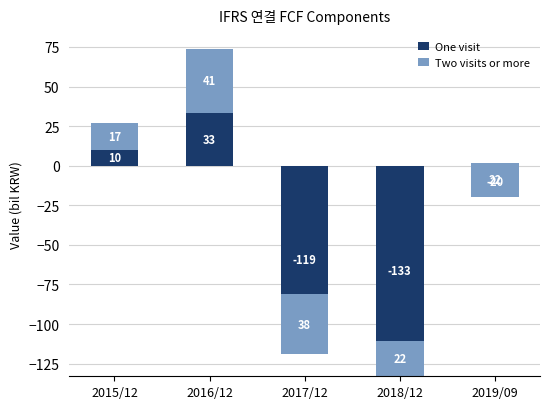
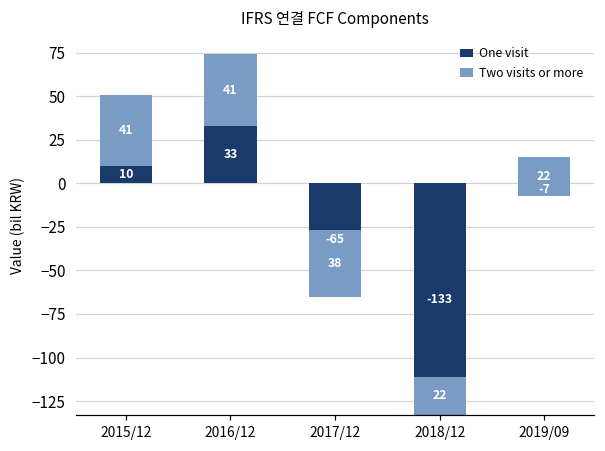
  {
    "One visit": {
      "2015/12": 10,
      "2016/12": 33,
-     "2017/12": -119,
+     "2017/12": -65,
      "2018/12": -133,
-     "2019/09": -20
+     "2019/09": -7
    },
    "Two visits or more": {
-     "2015/12": 17,
+     "2015/12": 41,
      "2016/12": 41
    }
  }
